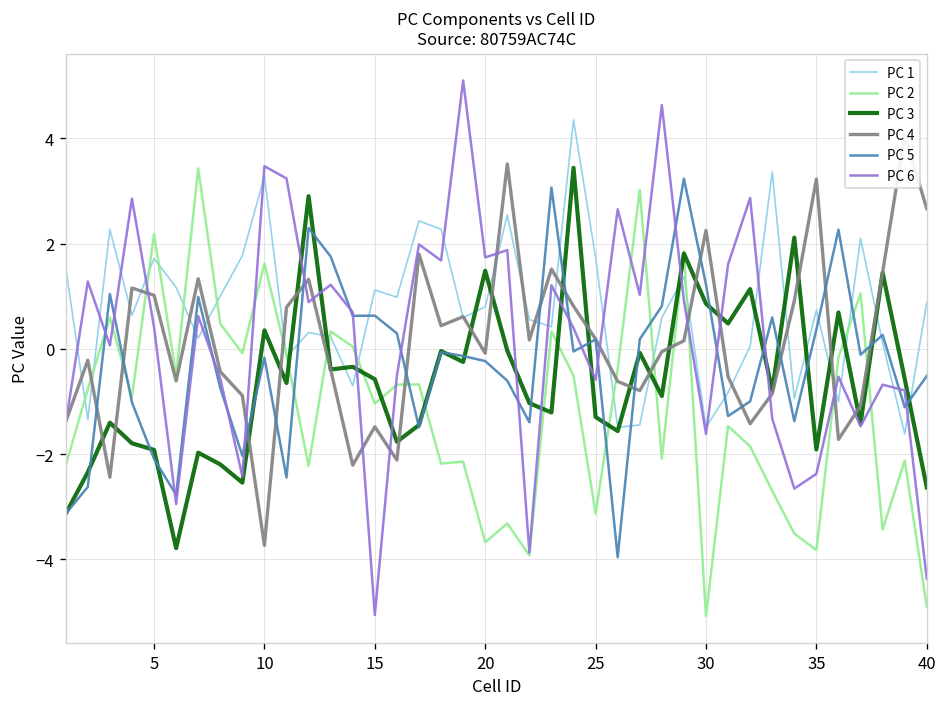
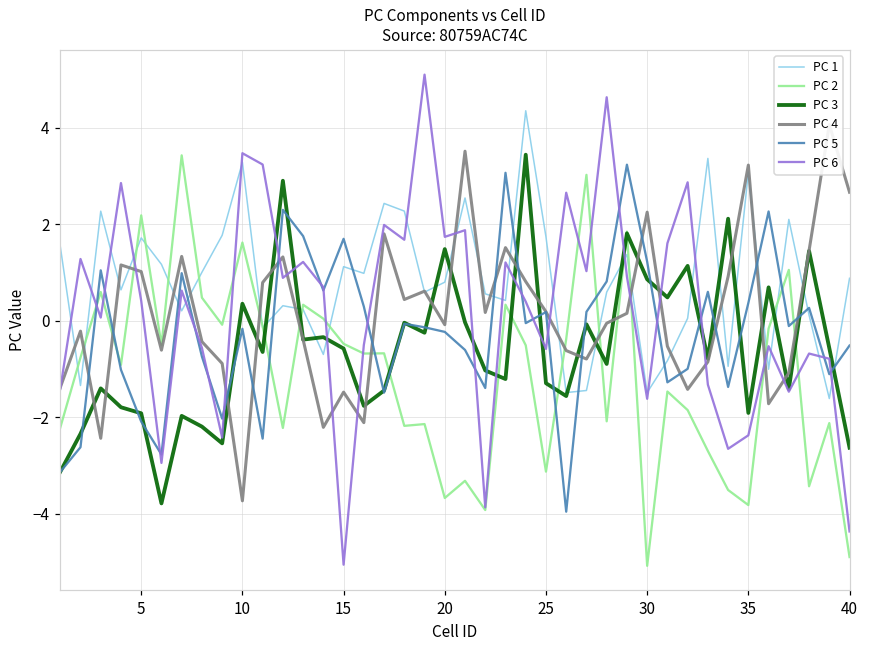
  {
    "PC 1": {
      "5": 1.7,
      "10": 3.3,
      "15": 1.1,
      "20": 0.8,
      "25": 1.7,
      "30": -1.5,
-     "35": 0.7,
+     "35": 3.1,
      "40": 0.9
    },
    "PC 2": {
      "5": 2.2,
      "10": 1.6,
-     "15": -1.0,
+     "15": -0.5,
      "20": -3.7,
      "25": -3.1,
      "30": -5.1,
      "35": -3.8,
      "40": -4.9
    },
    "PC 3": {
      "5": -1.9,
      "10": 0.4,
      "15": -0.6,
      "20": 1.5,
      "25": -1.3,
      "30": 0.9,
      "35": -1.9,
      "40": -2.6
    },
    "PC 4": {
      "5": 1.0,
      "10": -3.7,
      "15": -1.5,
      "20": -0.1,
      "30": 2.3,
      "35": 3.2,
      "40": 2.7
    },
    "PC 5": {
      "5": -2.1,
      "10": -0.2,
-     "15": 0.6,
+     "15": 1.7,
      "20": -0.2,
      "30": 1.2,
      "35": 0.4,
      "40": -0.5
    },
    "PC 6": {
      "5": 0.4,
      "10": 3.5,
      "15": -5.1,
      "20": 1.7,
      "25": -0.6,
      "30": -1.6,
      "35": -2.4,
      "40": -4.4
    }
  }
